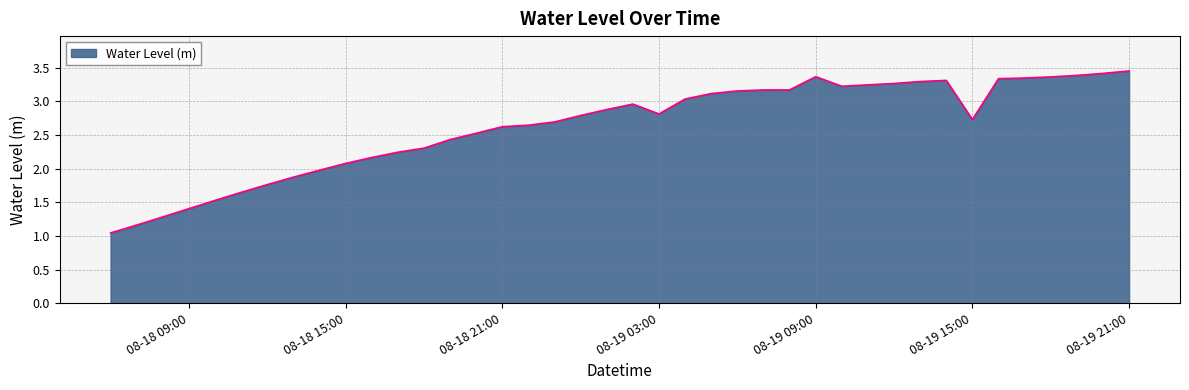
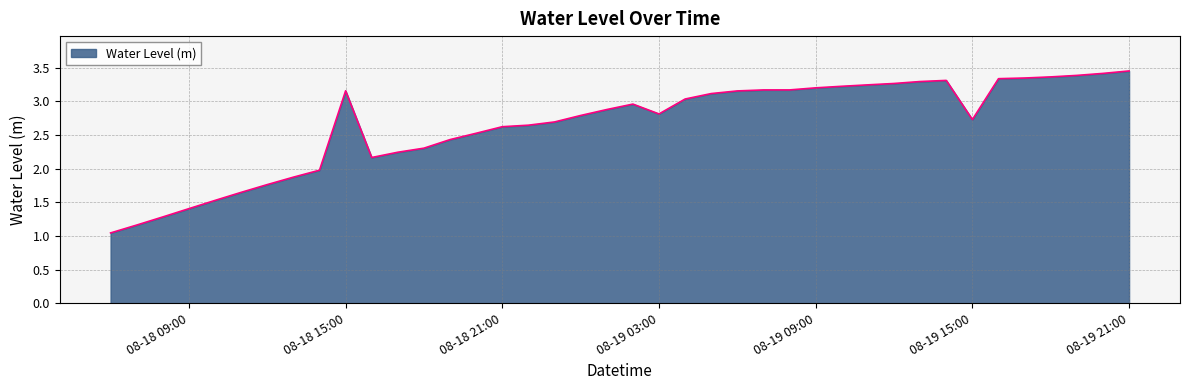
  {
    "08-18 09:00": 1.4,
-   "08-18 15:00": 2.1,
+   "08-18 15:00": 3.2,
    "08-18 21:00": 2.6,
    "08-19 03:00": 2.8,
-   "08-19 09:00": 3.4,
+   "08-19 09:00": 3.2,
    "08-19 15:00": 2.7,
    "08-19 21:00": 3.5
  }
